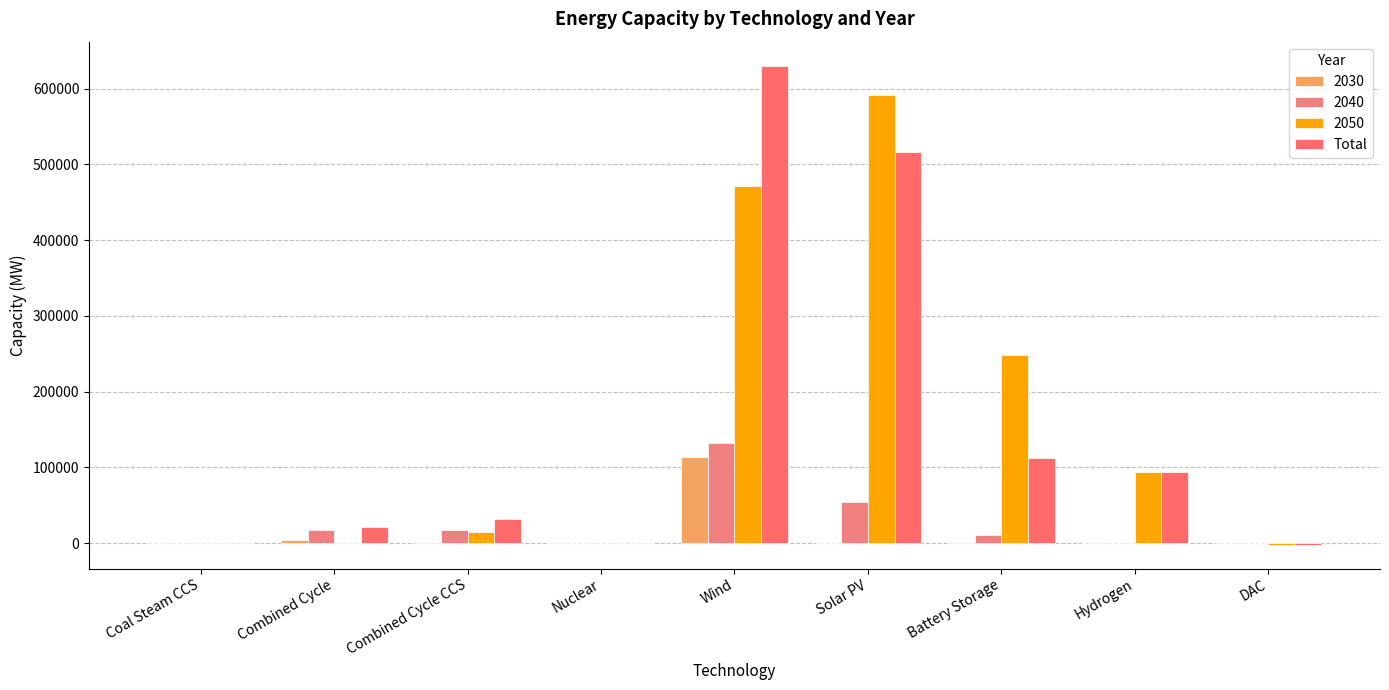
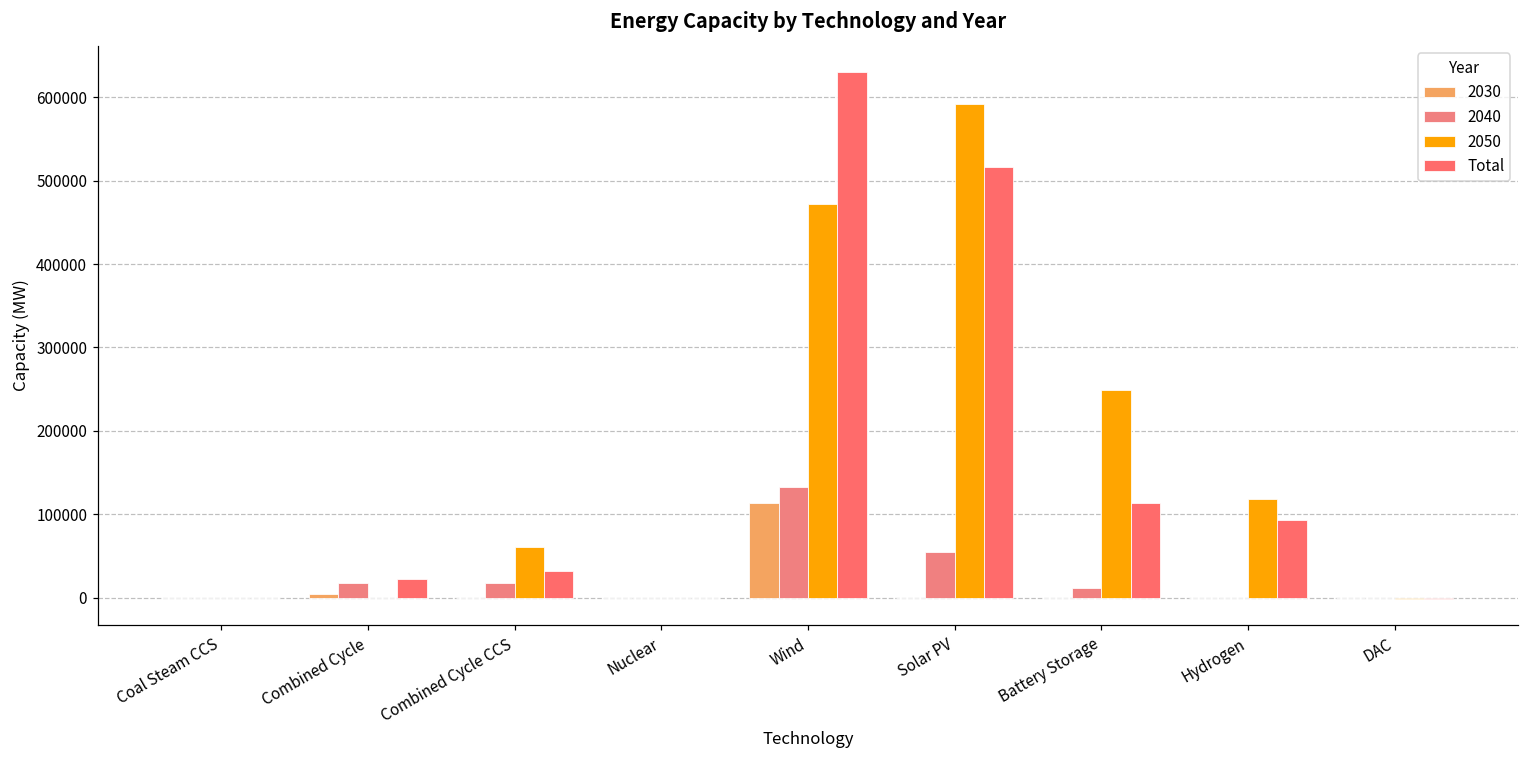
  {
    "2050": {
      "Coal Steam CCS": 0,
      "Combined Cycle": 0,
-     "Combined Cycle CCS": 10000,
+     "Combined Cycle CCS": 60000,
      "Nuclear": 0,
      "Wind": 470000,
      "Solar PV": 590000,
      "Battery Storage": 250000,
-     "Hydrogen": 90000
+     "Hydrogen": 120000
    }
  }
